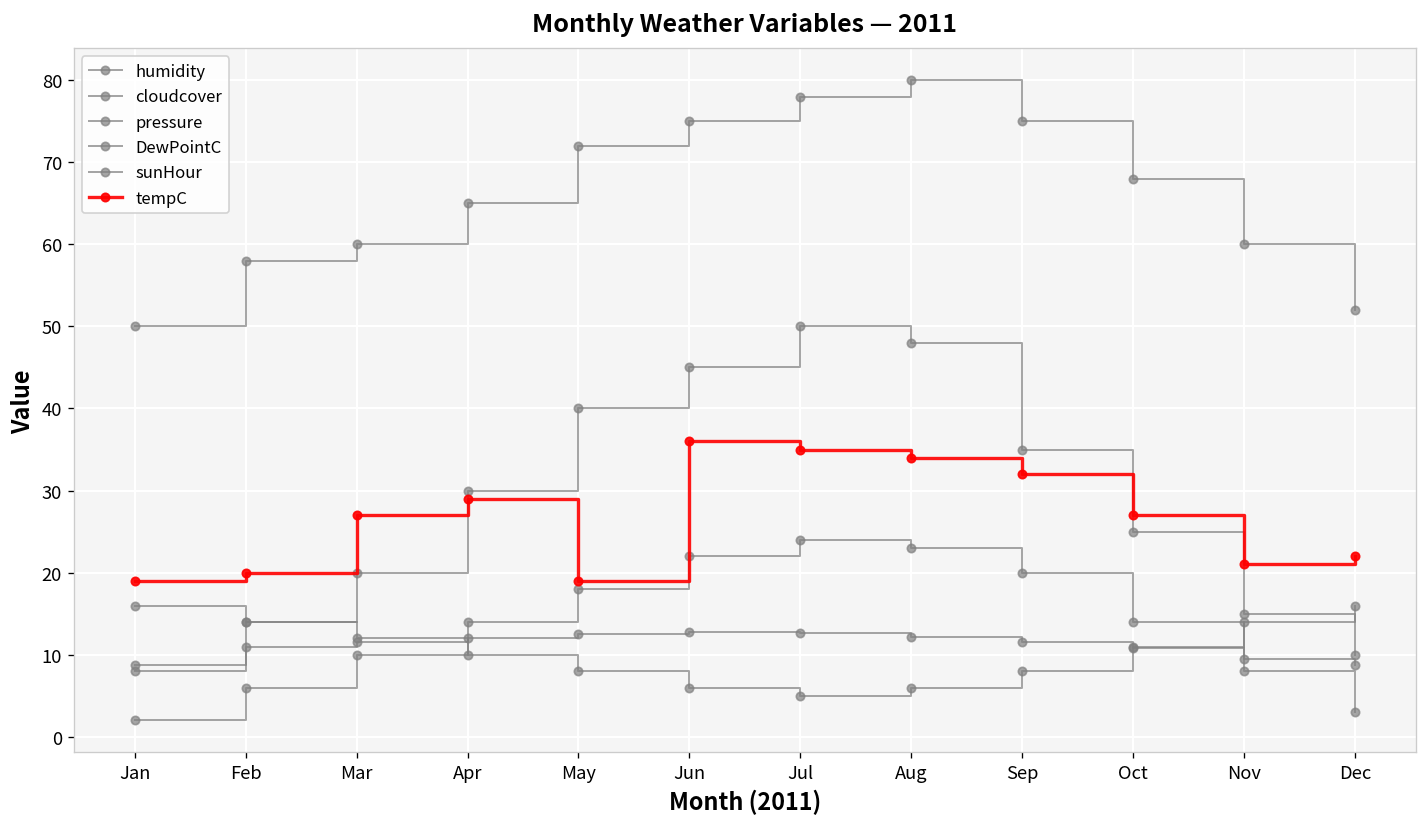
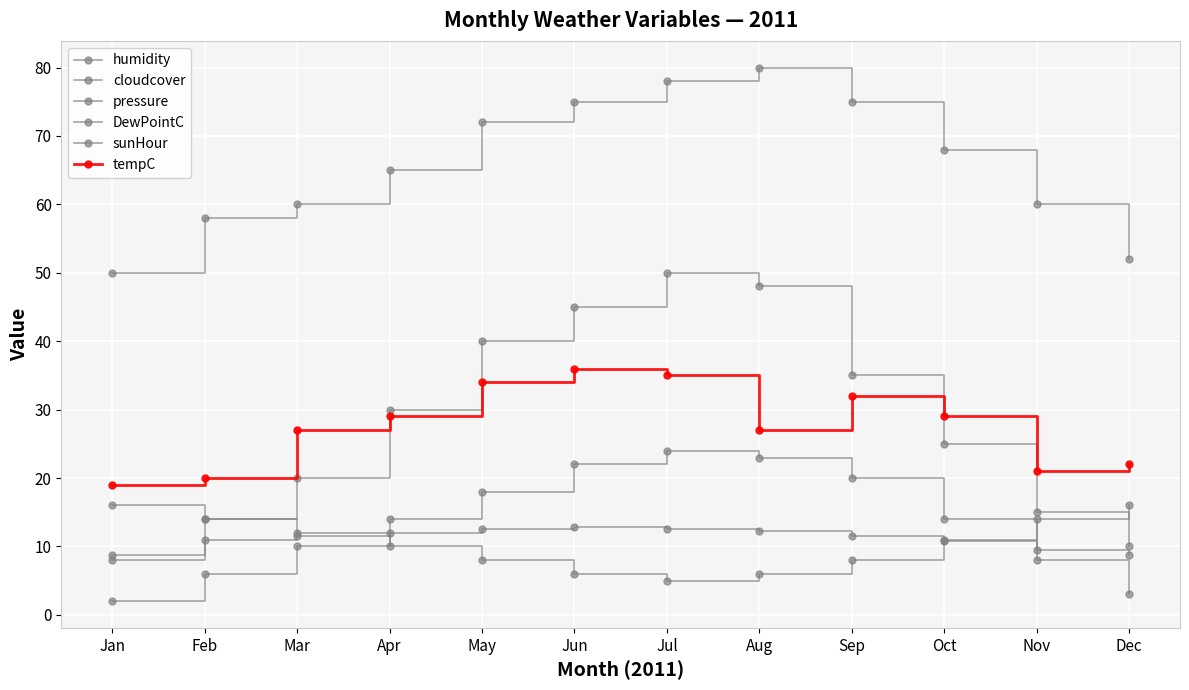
  {
    "tempC": {
      "Jan": 19,
      "Feb": 20,
      "Mar": 27,
      "Apr": 29,
-     "May": 19,
+     "May": 34,
      "Jun": 36,
      "Jul": 35,
-     "Aug": 34,
+     "Aug": 27,
      "Sep": 32,
-     "Oct": 27,
+     "Oct": 29,
      "Nov": 21,
      "Dec": 22
    }
  }
